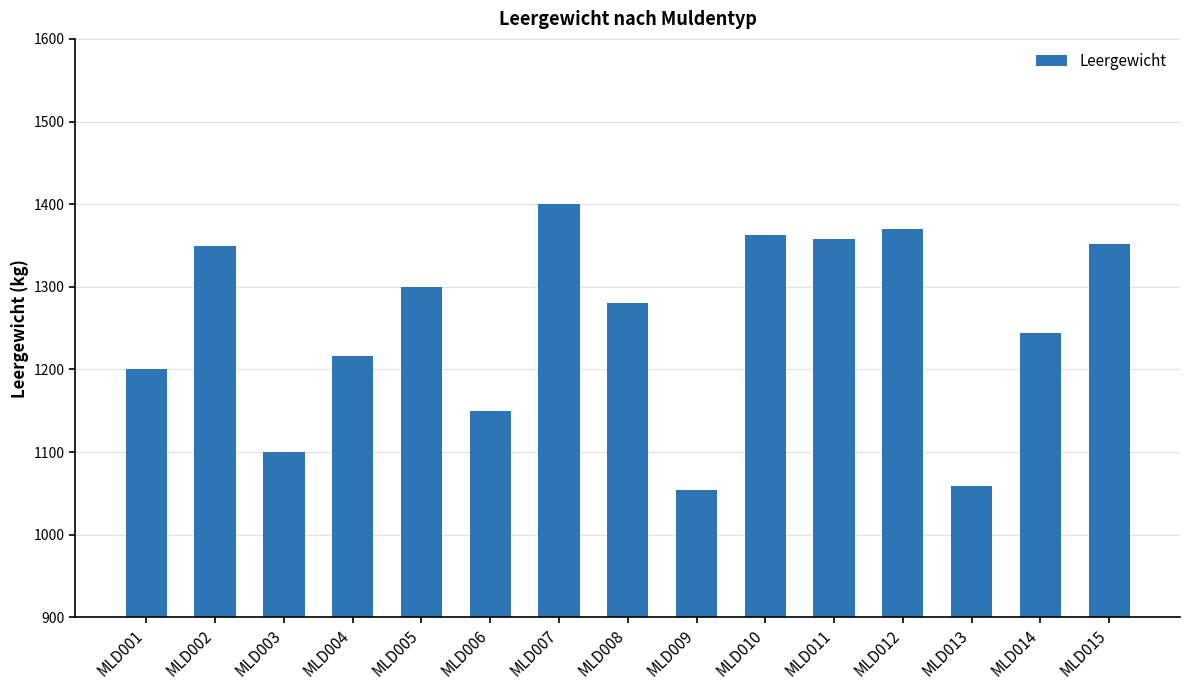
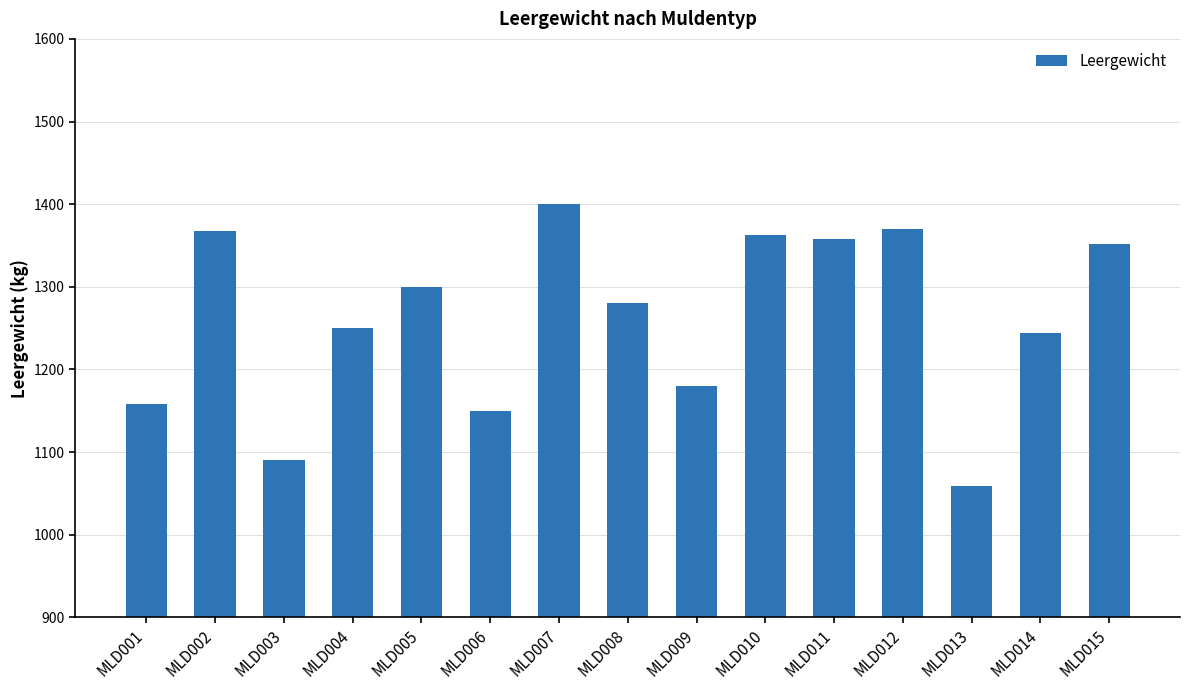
  {
-   "MLD001": 1200,
-   "MLD002": 1350,
-   "MLD003": 1100,
-   "MLD004": 1220,
+   "MLD001": 1160,
+   "MLD002": 1370,
+   "MLD003": 1090,
+   "MLD004": 1250,
    "MLD005": 1300,
    "MLD006": 1150,
    "MLD007": 1400,
    "MLD008": 1280,
-   "MLD009": 1050,
+   "MLD009": 1180,
    "MLD010": 1360,
    "MLD011": 1360,
    "MLD012": 1370,
    "MLD013": 1060,
    "MLD014": 1240,
    "MLD015": 1350
  }
